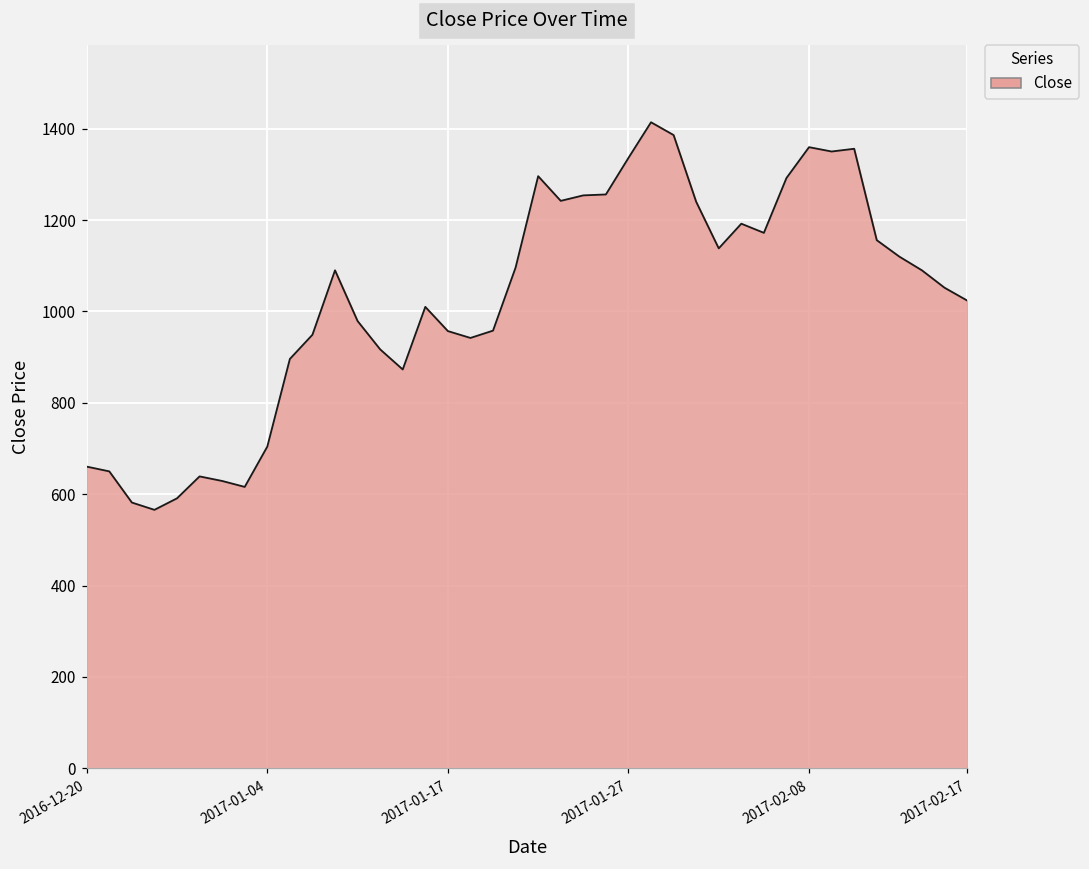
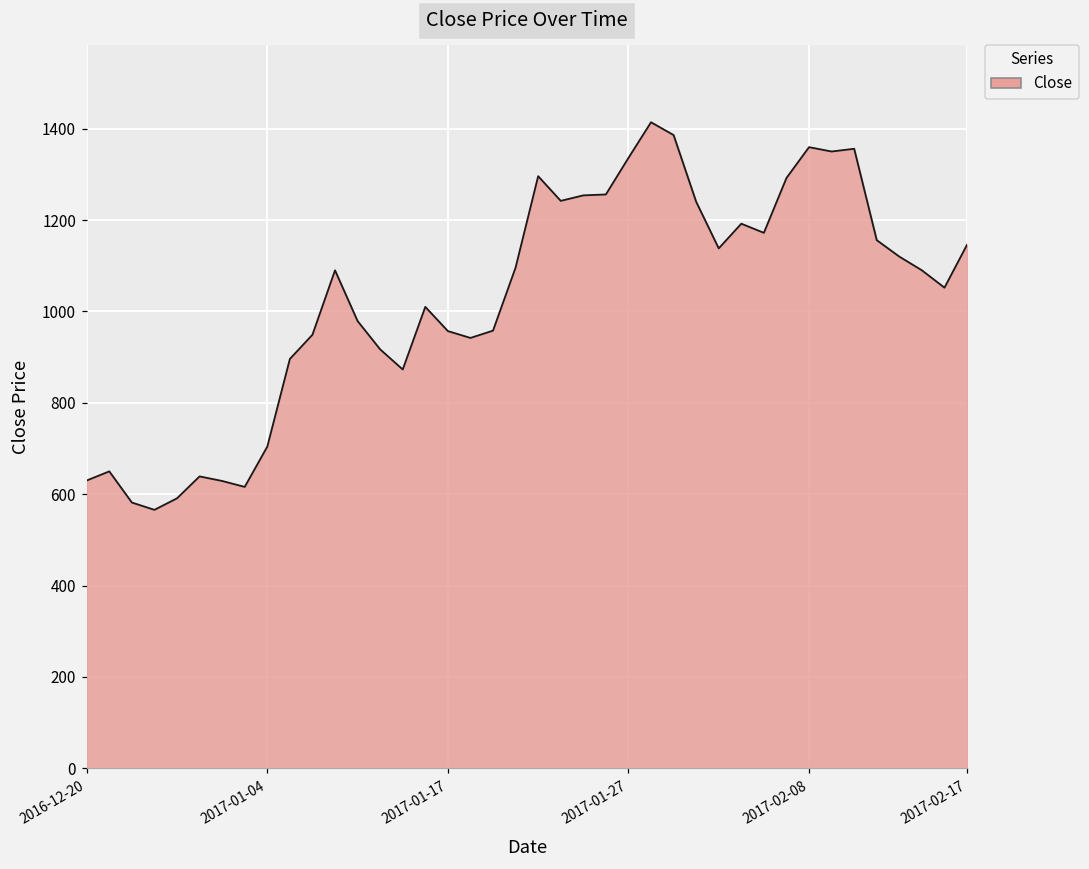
  {
-   "2016-12-20": 660,
+   "2016-12-20": 630,
    "2017-01-04": 700,
    "2017-01-17": 960,
    "2017-01-27": 1340,
    "2017-02-08": 1360,
-   "2017-02-17": 1020
+   "2017-02-17": 1150
  }
